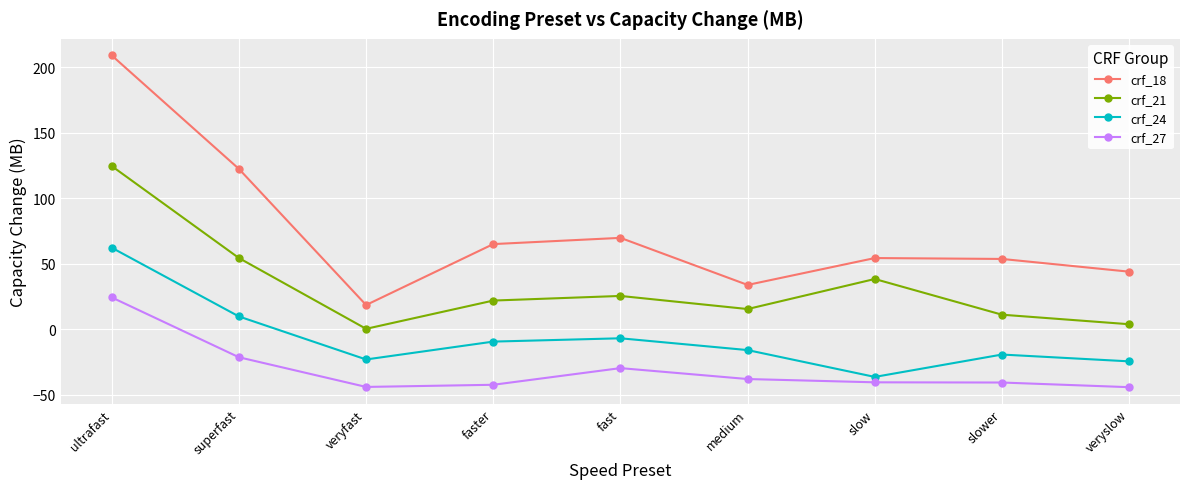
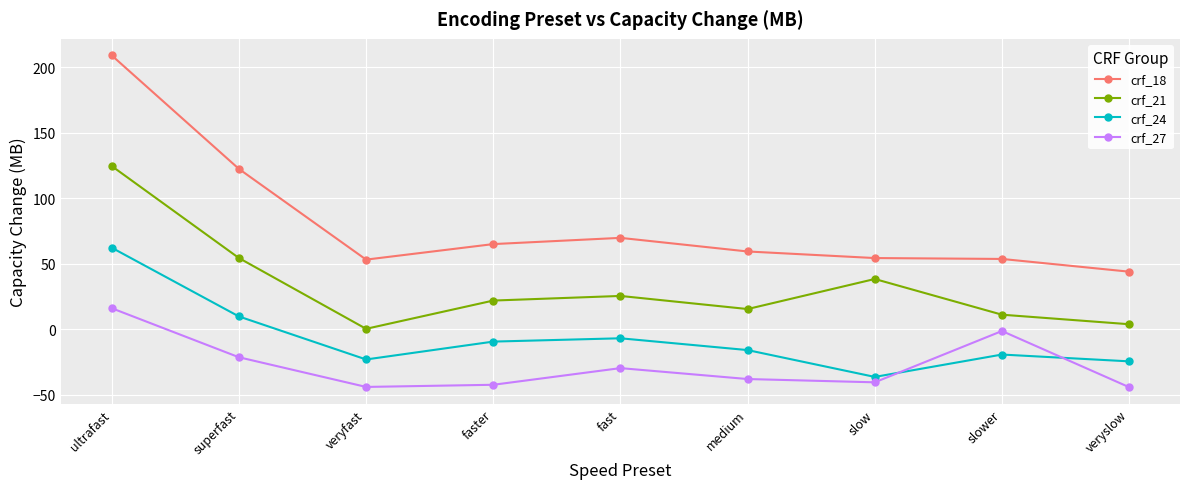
  {
    "crf_18": {
      "ultrafast": 209,
      "superfast": 122,
-     "veryfast": 18,
+     "veryfast": 53,
      "faster": 65,
      "fast": 70,
-     "medium": 34,
+     "medium": 59,
      "slow": 54,
      "slower": 54,
      "veryslow": 44
    },
    "crf_21": {
      "ultrafast": 124,
      "superfast": 54,
      "veryfast": 0,
      "faster": 22,
      "fast": 25,
      "medium": 15,
      "slow": 38,
      "slower": 11,
      "veryslow": 4
    },
    "crf_24": {
      "ultrafast": 62,
      "superfast": 10,
      "veryfast": -23,
      "faster": -10,
      "fast": -7,
      "medium": -16,
      "slow": -36,
      "slower": -19,
      "veryslow": -25
    },
    "crf_27": {
-     "ultrafast": 24,
+     "ultrafast": 16,
      "superfast": -21,
      "veryfast": -44,
      "faster": -42,
      "fast": -30,
      "medium": -38,
      "slow": -41,
-     "slower": -41,
+     "slower": -1,
      "veryslow": -44
    }
  }
